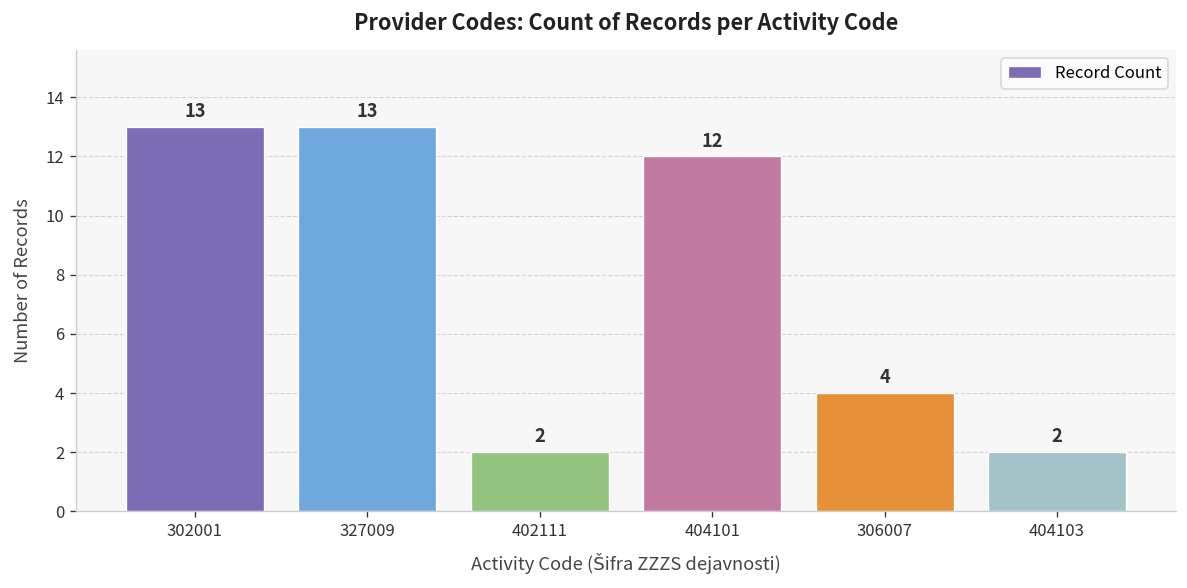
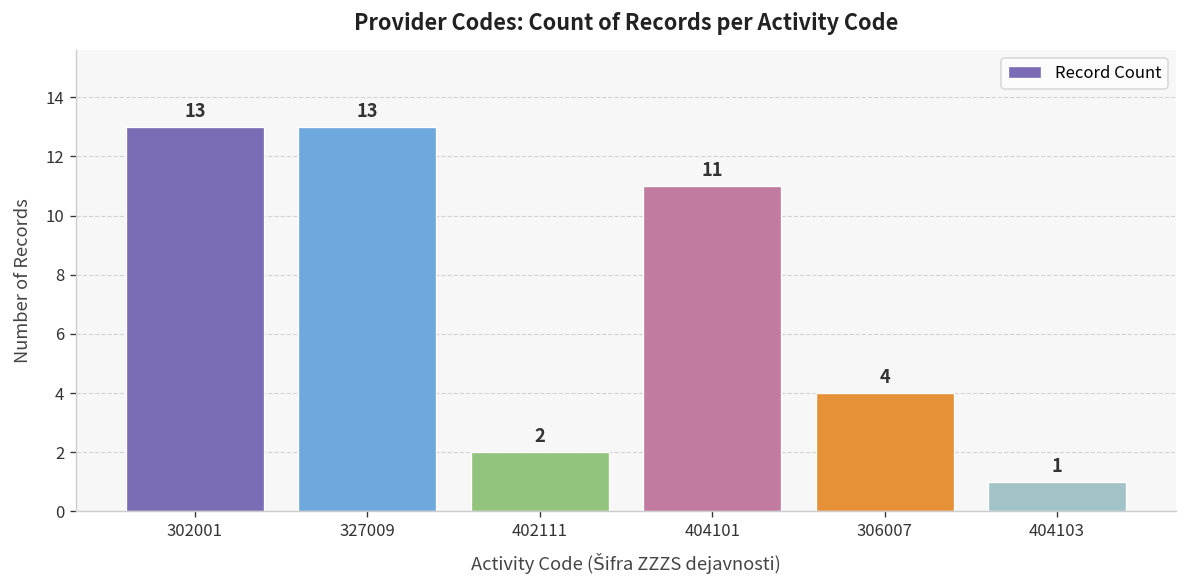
  {
    "302001": 13,
    "327009": 13,
    "402111": 2,
-   "404101": 12,
+   "404101": 11,
    "306007": 4,
-   "404103": 2
+   "404103": 1
  }
